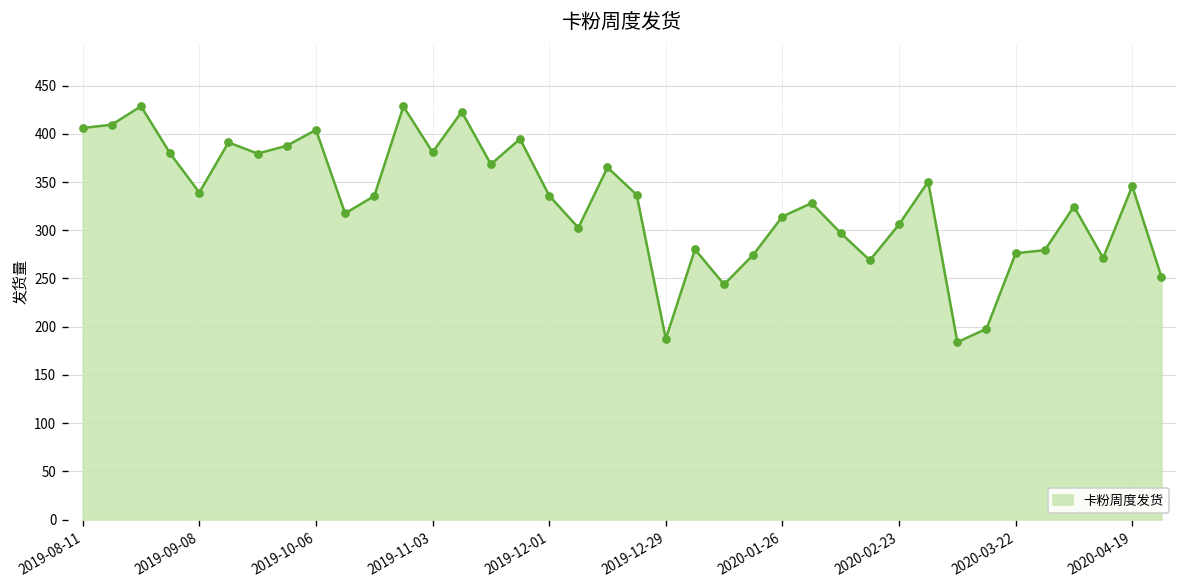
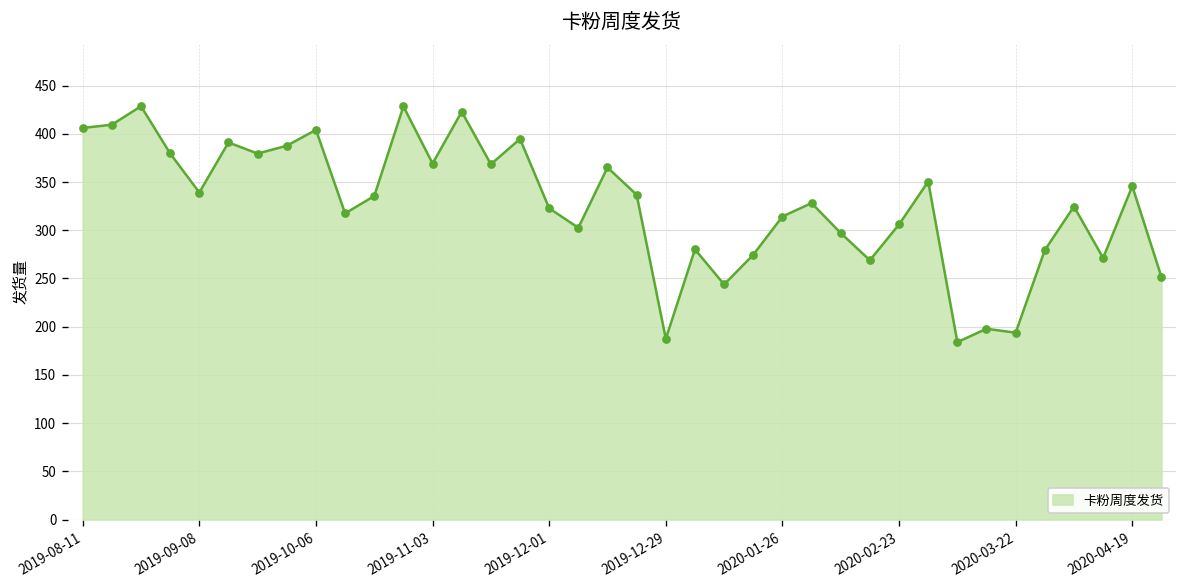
  {
    "2019-08-11": 410,
    "2019-09-08": 340,
    "2019-10-06": 400,
-   "2019-11-03": 380,
-   "2019-12-01": 340,
+   "2019-11-03": 370,
+   "2019-12-01": 320,
    "2019-12-29": 190,
    "2020-01-26": 310,
    "2020-02-23": 310,
-   "2020-03-22": 280,
+   "2020-03-22": 190,
    "2020-04-19": 350
  }
